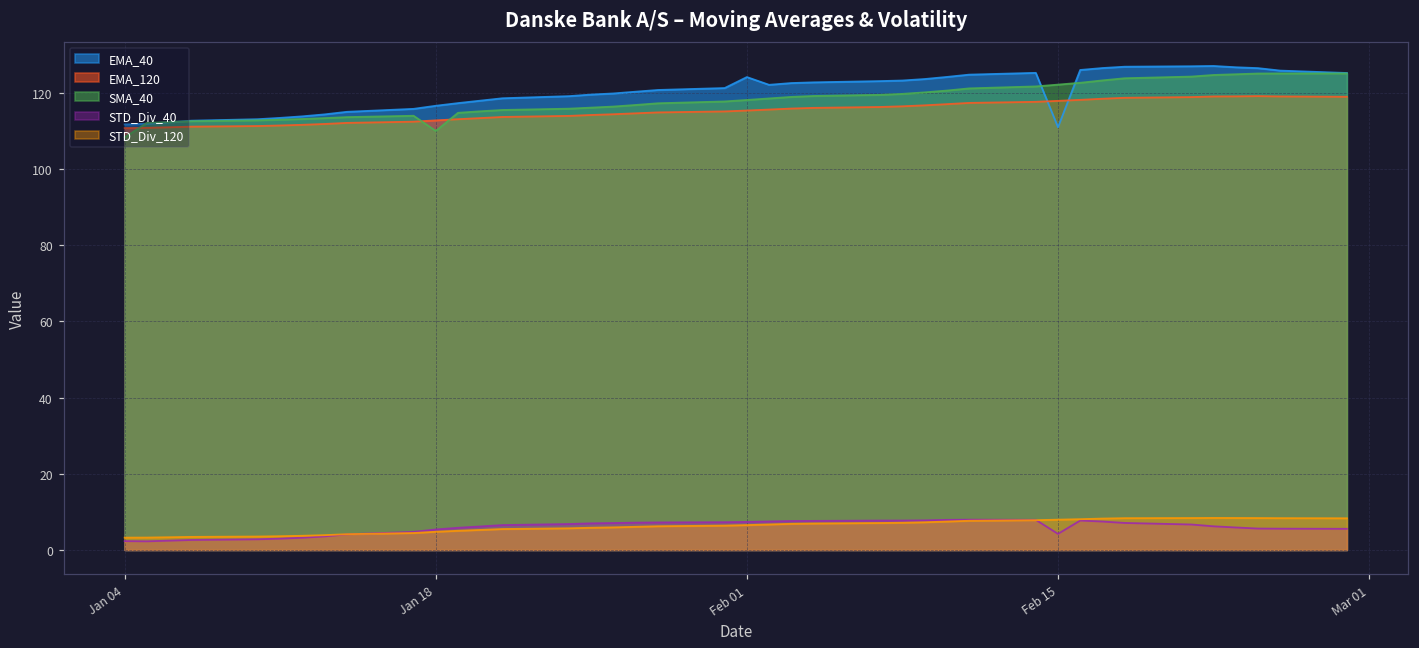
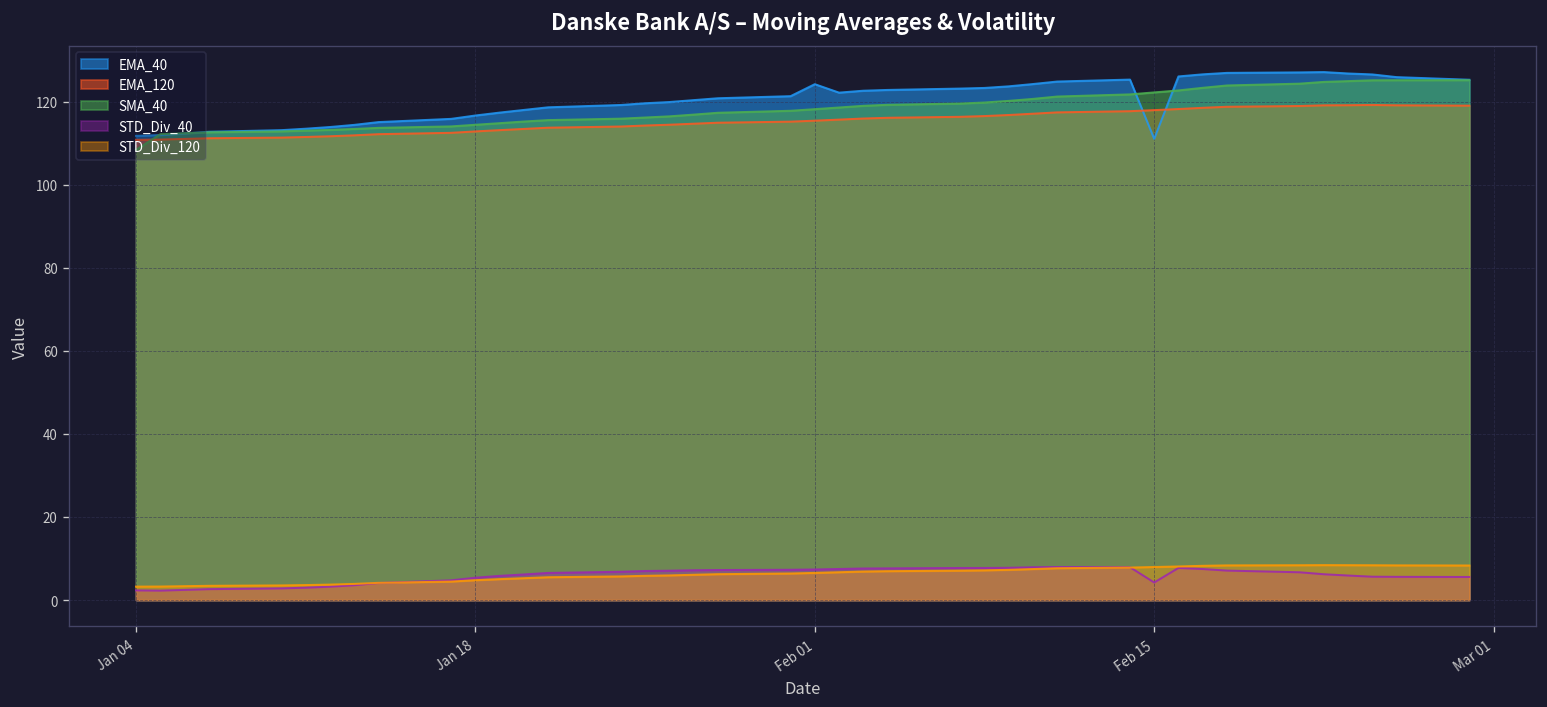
  {
    "EMA_40": {
      "Jan 18": 117,
      "Feb 01": 124,
      "Feb 15": 111
    },
    "SMA_40": {
      "Jan 04": 108,
-     "Jan 18": 110,
+     "Jan 18": 114,
      "Feb 01": 118,
      "Feb 15": 122
    },
    "STD_Div_40": {
      "Jan 04": 2,
      "Feb 01": 7,
      "Feb 15": 4
    }
  }
